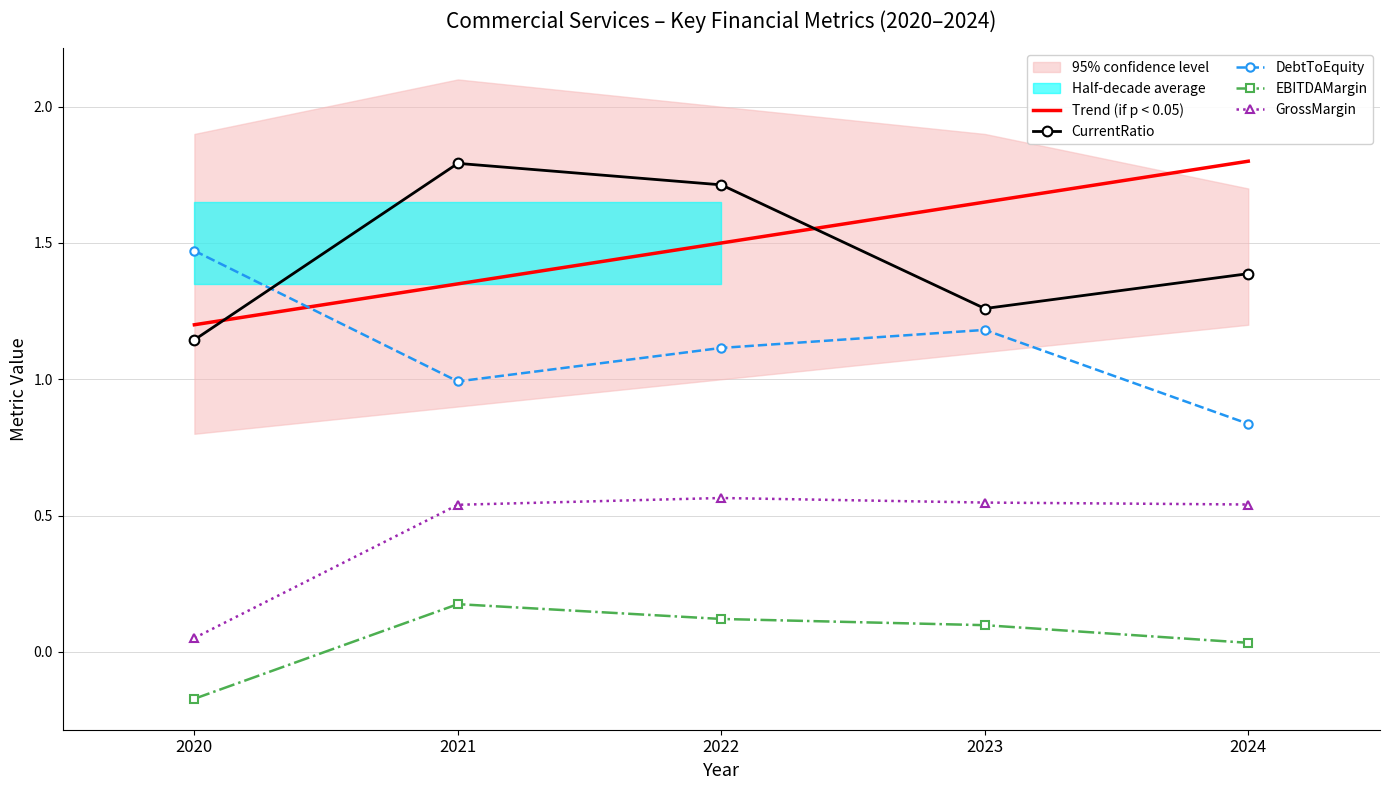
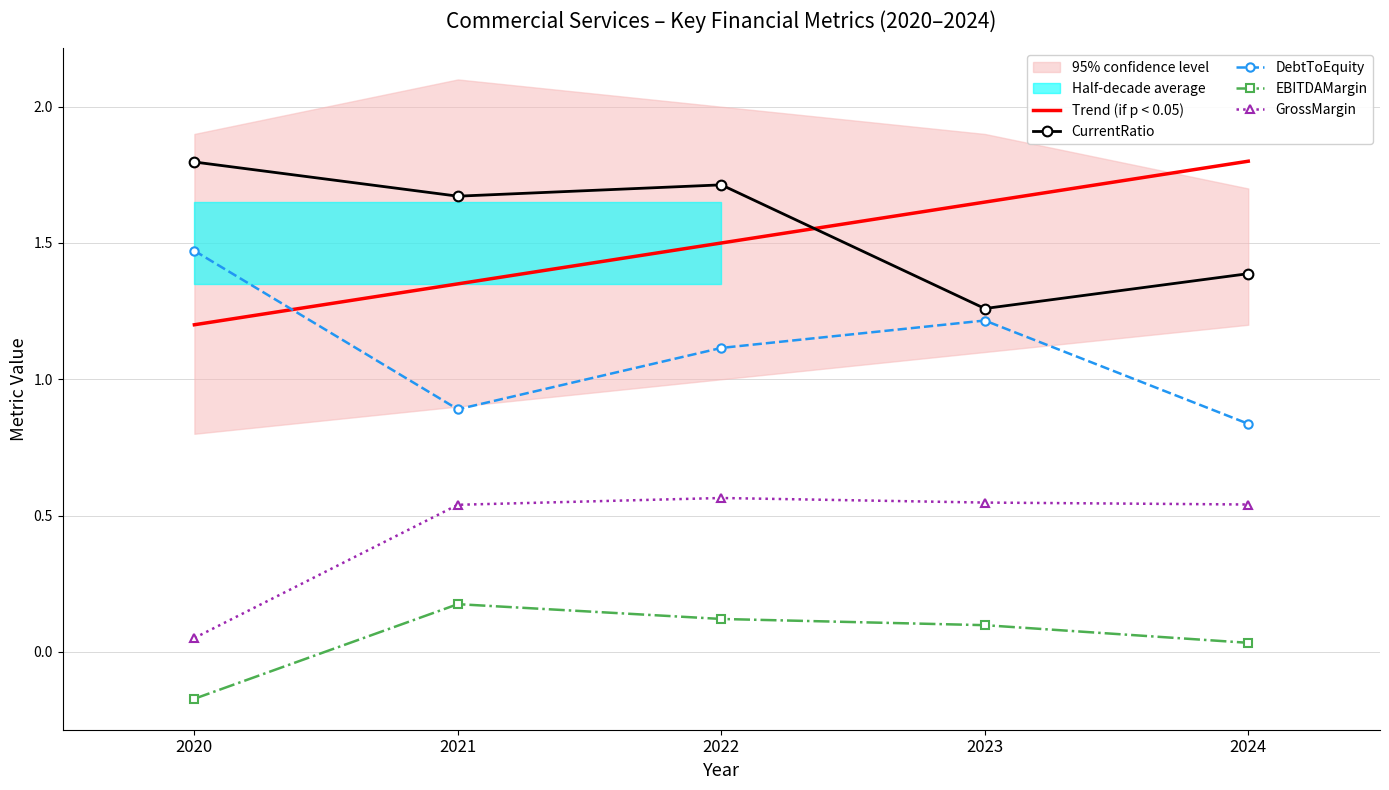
  {
    "Trend (if p < 0.05)": {
      "2020": 1.20,
      "2024": 1.80
    },
    "CurrentRatio": {
-     "2020": 1.14,
-     "2021": 1.79,
+     "2020": 1.80,
+     "2021": 1.67,
      "2022": 1.71,
      "2023": 1.26,
      "2024": 1.39
    },
    "Half-decade average": {
      "2020": 1.65,
      "2022": 1.65
    },
    "DebtToEquity": {
      "2020": 1.47,
-     "2021": 0.99,
+     "2021": 0.89,
      "2022": 1.12,
-     "2023": 1.18,
+     "2023": 1.22,
      "2024": 0.84
    },
    "EBITDAMargin": {
      "2020": -0.17,
      "2021": 0.17,
      "2022": 0.12,
      "2023": 0.10,
      "2024": 0.03
    },
    "GrossMargin": {
      "2020": 0.05,
      "2021": 0.54,
      "2022": 0.56,
      "2023": 0.55,
      "2024": 0.54
    }
  }
